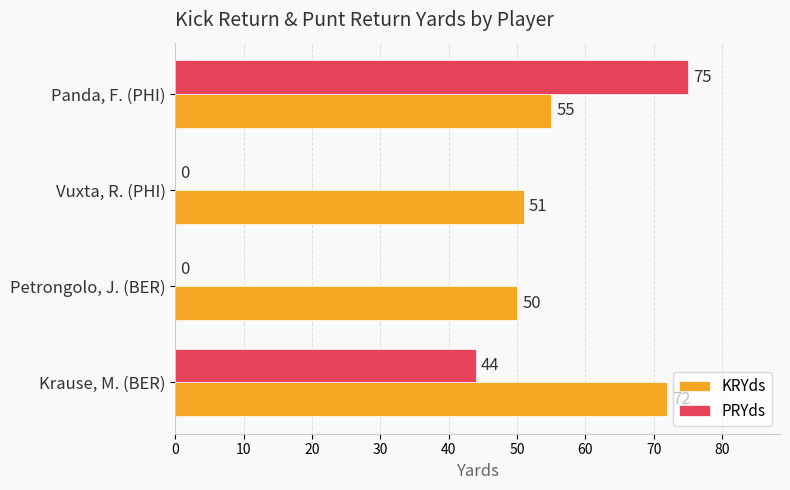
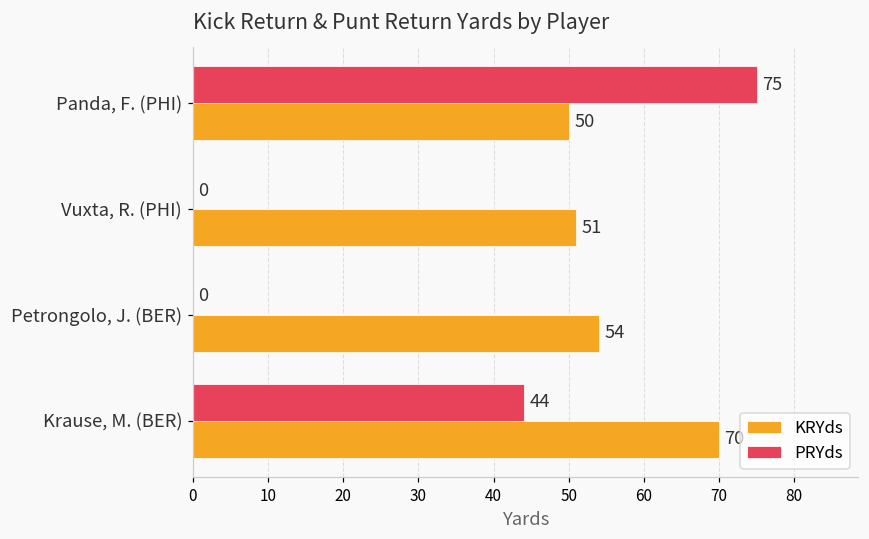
  {
    "KRYds": {
-     "Panda, F. (PHI)": 55,
+     "Panda, F. (PHI)": 50,
      "Vuxta, R. (PHI)": 51,
-     "Petrongolo, J. (BER)": 50,
-     "Krause, M. (BER)": 72
+     "Petrongolo, J. (BER)": 54,
+     "Krause, M. (BER)": 70
    },
    "PRYds": {
      "Panda, F. (PHI)": 75,
      "Vuxta, R. (PHI)": 0,
      "Petrongolo, J. (BER)": 0,
      "Krause, M. (BER)": 44
    }
  }
